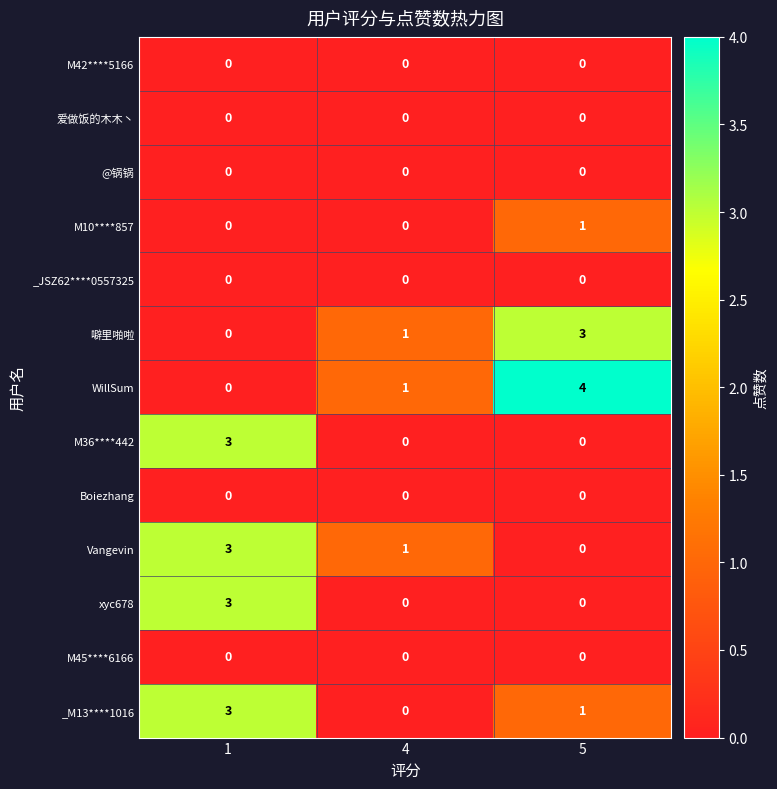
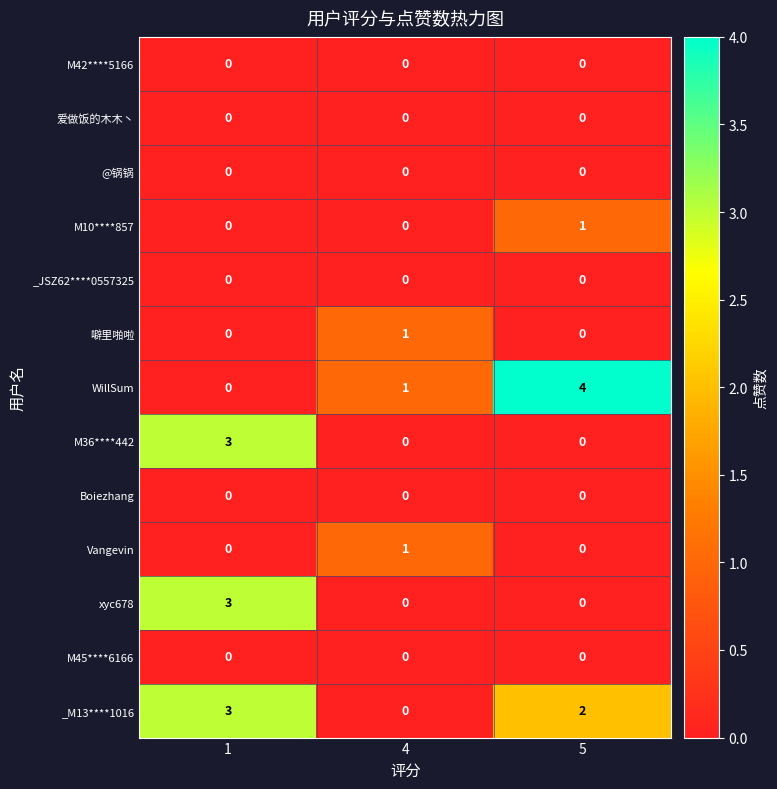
  {
    "M42****5166": {
      "1": 0,
      "4": 0,
      "5": 0
    },
    "爱做饭的木木丶": {
      "1": 0,
      "4": 0,
      "5": 0
    },
    "@锅锅": {
      "1": 0,
      "4": 0,
      "5": 0
    },
    "M10****857": {
      "1": 0,
      "4": 0,
      "5": 1
    },
    "_JSZ62****0557325": {
      "1": 0,
      "4": 0,
      "5": 0
    },
    "噼里啪啦": {
      "1": 0,
      "4": 1,
-     "5": 3
+     "5": 0
    },
    "WillSum": {
      "1": 0,
      "4": 1,
      "5": 4
    },
    "M36****442": {
      "1": 3,
      "4": 0,
      "5": 0
    },
    "Boiezhang": {
      "1": 0,
      "4": 0,
      "5": 0
    },
    "Vangevin": {
-     "1": 3,
+     "1": 0,
      "4": 1,
      "5": 0
    },
    "xyc678": {
      "1": 3,
      "4": 0,
      "5": 0
    },
    "M45****6166": {
      "1": 0,
      "4": 0,
      "5": 0
    },
    "_M13****1016": {
      "1": 3,
      "4": 0,
-     "5": 1
+     "5": 2
    }
  }
